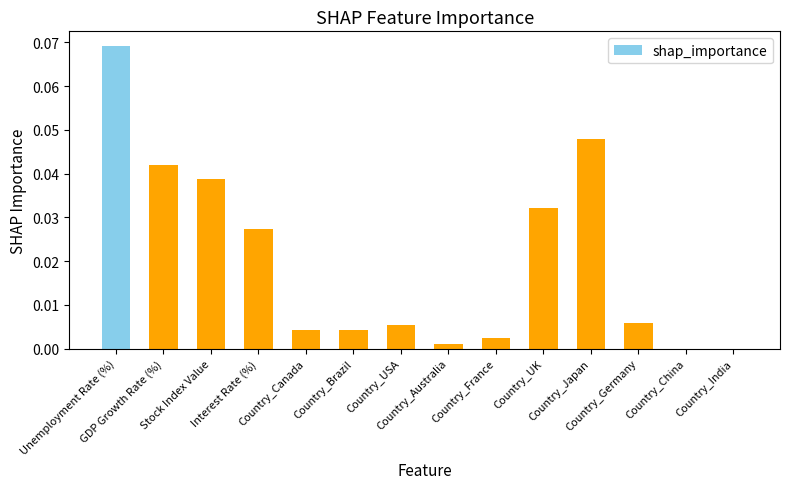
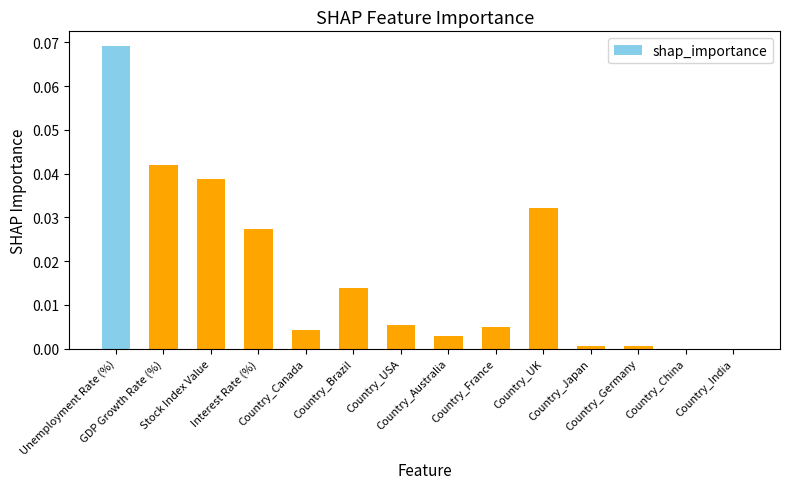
  {
    "Unemployment Rate (%)": 0.069,
    "GDP Growth Rate (%)": 0.042,
    "Stock Index Value": 0.039,
    "Interest Rate (%)": 0.027,
    "Country_Canada": 0.004,
-   "Country_Brazil": 0.004,
+   "Country_Brazil": 0.014,
    "Country_USA": 0.005,
-   "Country_Australia": 0.001,
-   "Country_France": 0.002,
+   "Country_Australia": 0.003,
+   "Country_France": 0.005,
    "Country_UK": 0.032,
-   "Country_Japan": 0.048,
-   "Country_Germany": 0.006,
+   "Country_Japan": 0.001,
+   "Country_Germany": 0.001,
    "Country_China": 0.000,
    "Country_India": 0.000
  }
